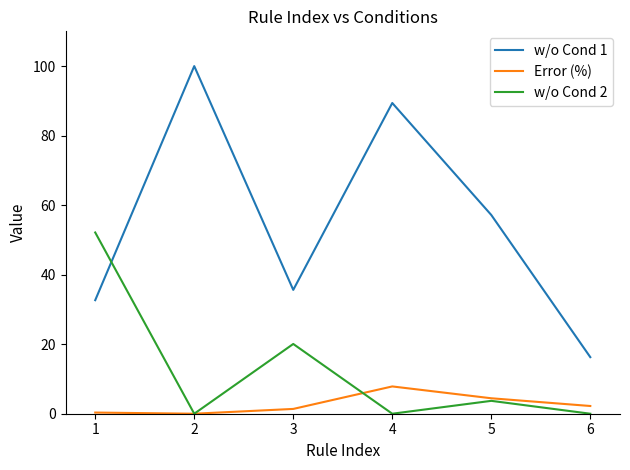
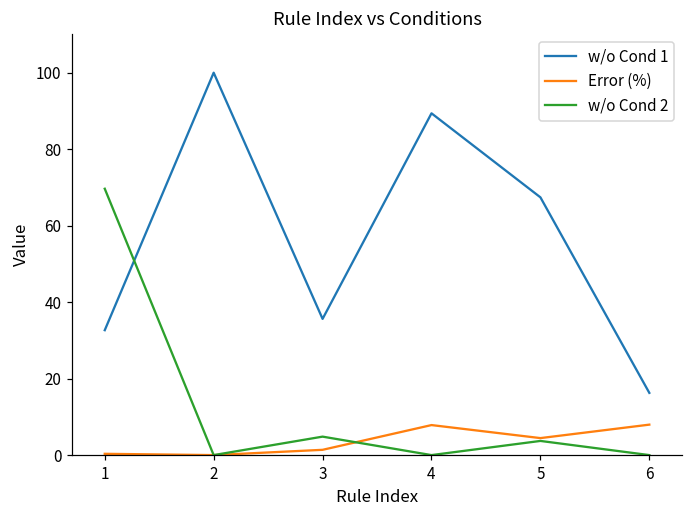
  {
    "w/o Cond 1": {
      "1": 33,
      "2": 100,
      "3": 36,
      "4": 89,
-     "5": 57,
+     "5": 67,
      "6": 16
    },
    "Error (%)": {
      "1": 0,
      "3": 1,
      "4": 8,
-     "6": 2
+     "6": 8
    },
    "w/o Cond 2": {
-     "1": 52,
-     "3": 20,
+     "1": 70,
+     "3": 5,
      "4": 0,
      "6": 0
    }
  }
